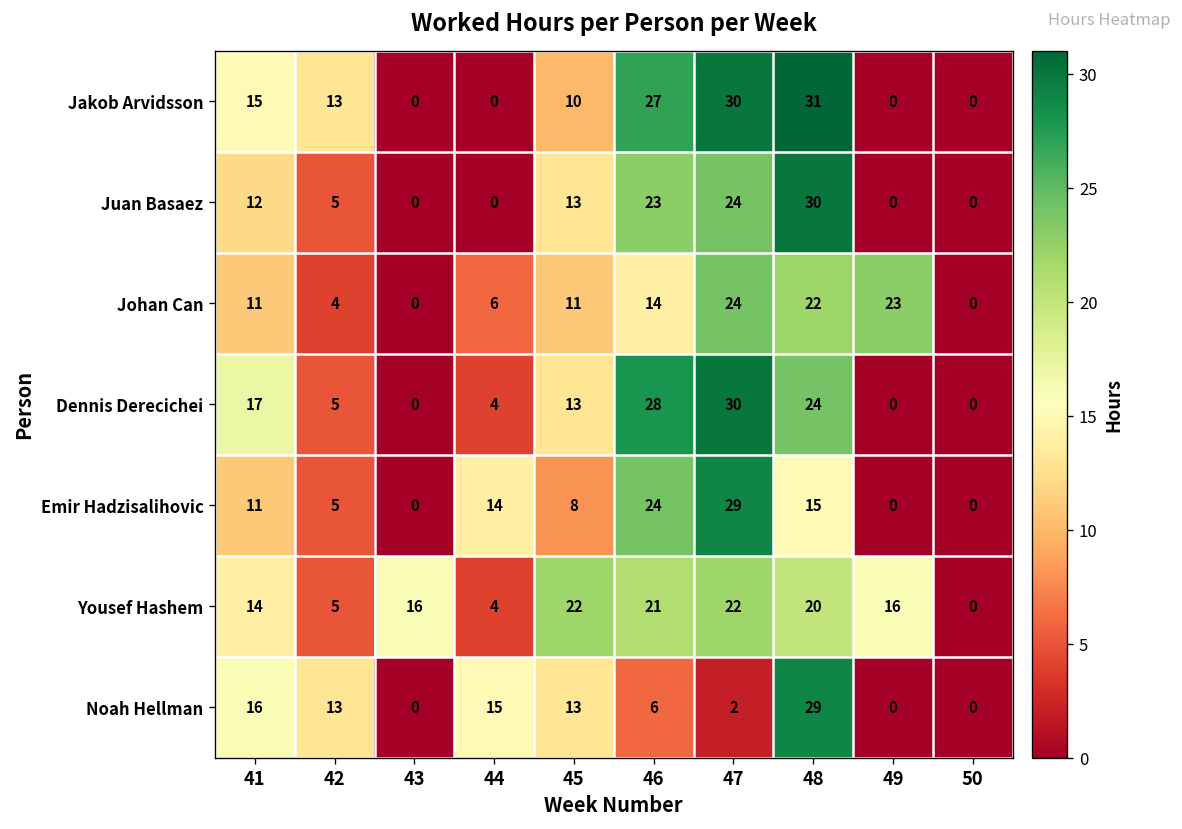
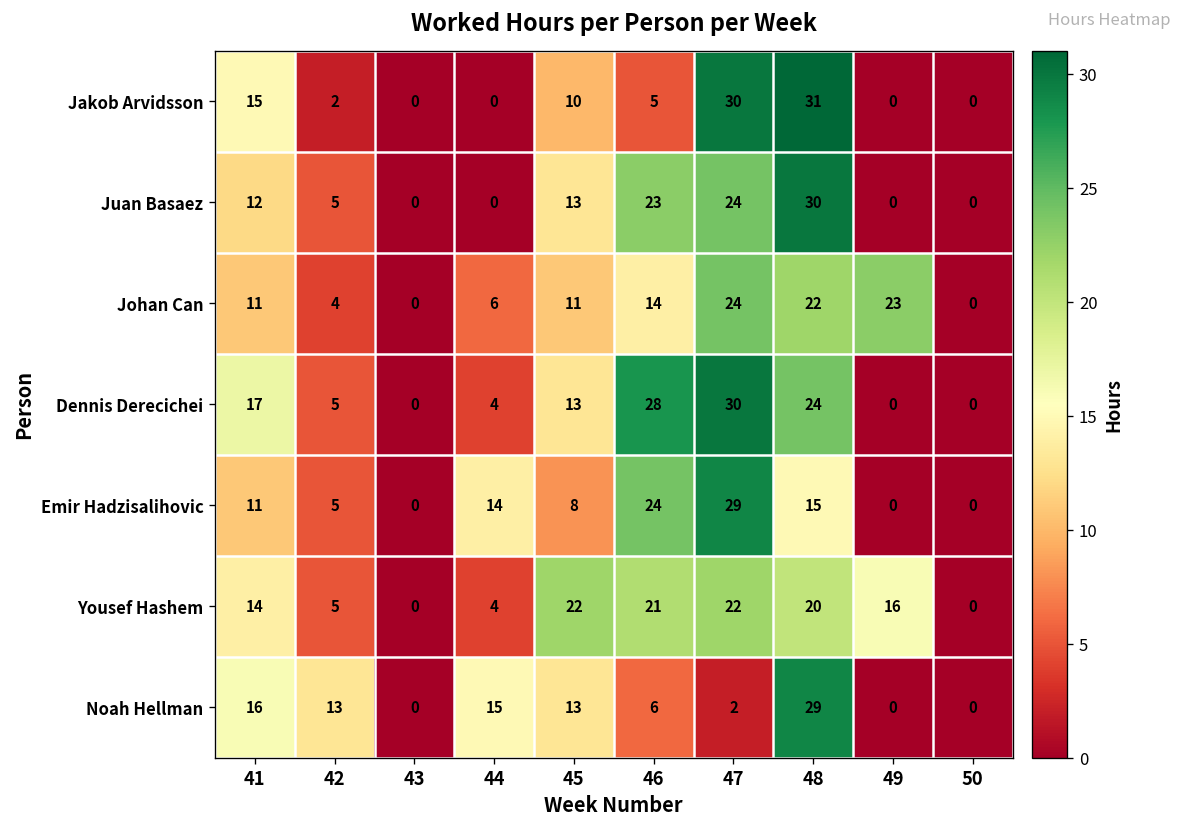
  {
    "Jakob Arvidsson": {
      "41": 15,
-     "42": 13,
+     "42": 2,
      "43": 0,
      "44": 0,
      "45": 10,
-     "46": 27,
+     "46": 5,
      "47": 30,
      "48": 31,
      "49": 0,
      "50": 0
    },
    "Juan Basaez": {
      "41": 12,
      "42": 5,
      "43": 0,
      "44": 0,
      "45": 13,
      "46": 23,
      "47": 24,
      "48": 30,
      "49": 0,
      "50": 0
    },
    "Johan Can": {
      "41": 11,
      "42": 4,
      "43": 0,
      "44": 6,
      "45": 11,
      "46": 14,
      "47": 24,
      "48": 22,
      "49": 23,
      "50": 0
    },
    "Dennis Derecichei": {
      "41": 17,
      "42": 5,
      "43": 0,
      "44": 4,
      "45": 13,
      "46": 28,
      "47": 30,
      "48": 24,
      "49": 0,
      "50": 0
    },
    "Emir Hadzisalihovic": {
      "41": 11,
      "42": 5,
      "43": 0,
      "44": 14,
      "45": 8,
      "46": 24,
      "47": 29,
      "48": 15,
      "49": 0,
      "50": 0
    },
    "Yousef Hashem": {
      "41": 14,
      "42": 5,
-     "43": 16,
+     "43": 0,
      "44": 4,
      "45": 22,
      "46": 21,
      "47": 22,
      "48": 20,
      "49": 16,
      "50": 0
    },
    "Noah Hellman": {
      "41": 16,
      "42": 13,
      "43": 0,
      "44": 15,
      "45": 13,
      "46": 6,
      "47": 2,
      "48": 29,
      "49": 0,
      "50": 0
    }
  }
